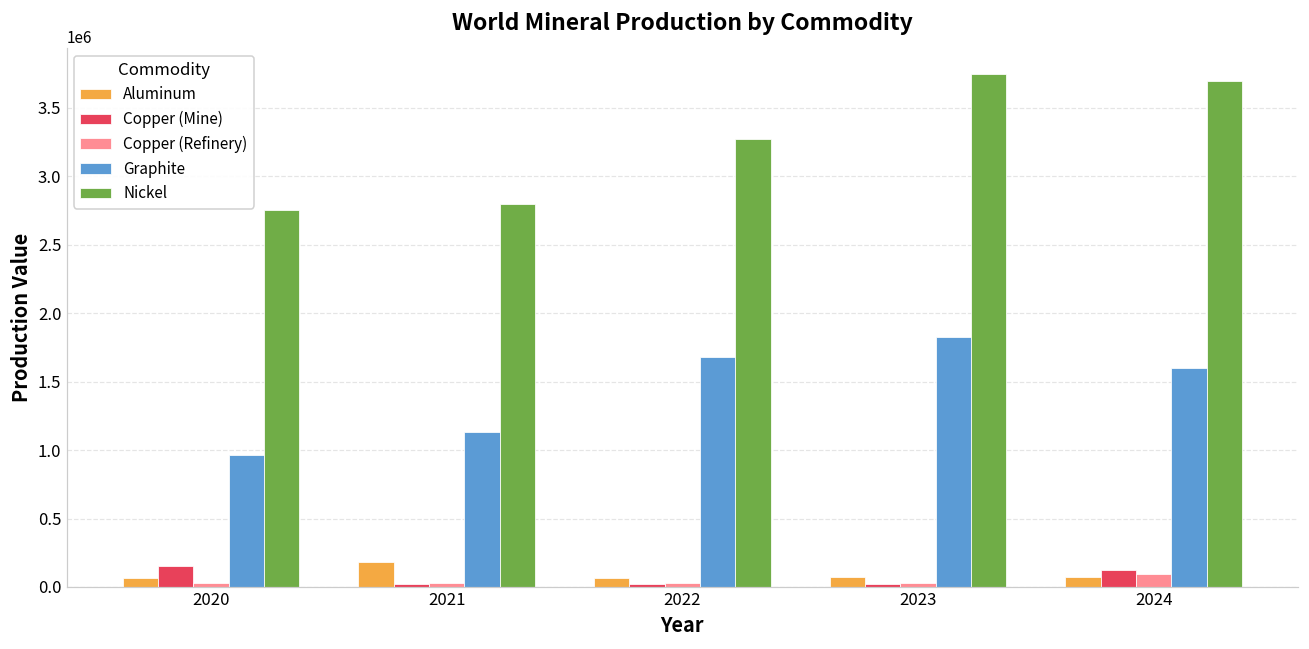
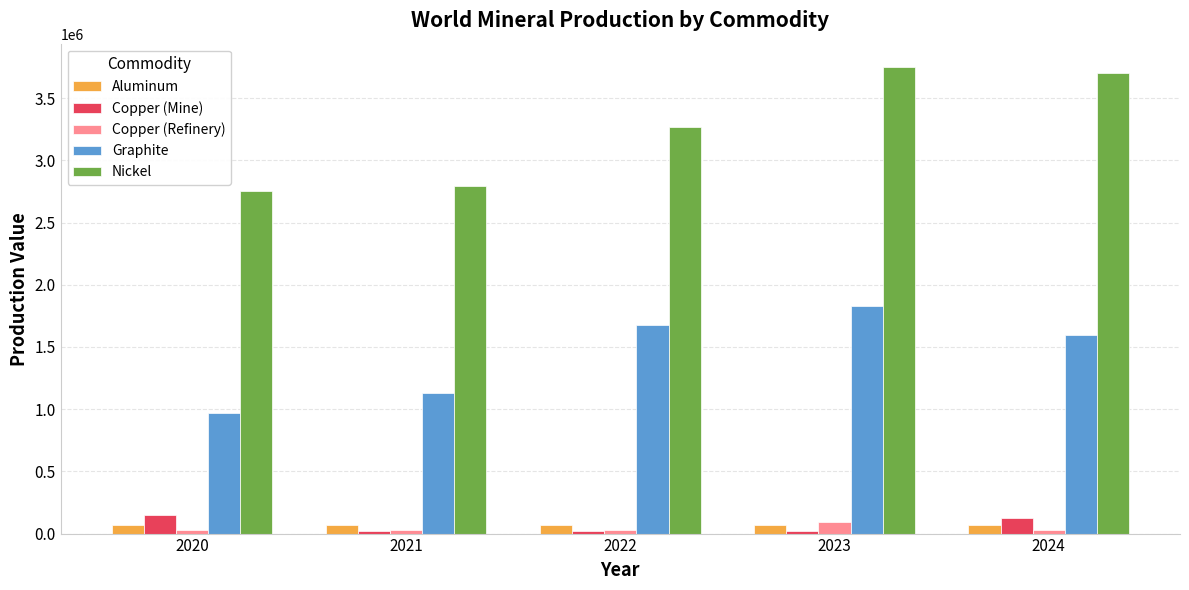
  {
    "Aluminum": {
      "2020": 70000,
-     "2021": 180000,
+     "2021": 70000,
      "2022": 70000,
      "2023": 70000,
      "2024": 70000
    },
    "Copper (Mine)": {
      "2020": 150000,
      "2021": 20000,
      "2022": 20000,
      "2023": 20000,
      "2024": 120000
    },
    "Copper (Refinery)": {
      "2020": 30000,
      "2021": 30000,
      "2022": 30000,
-     "2023": 30000,
-     "2024": 90000
+     "2023": 90000,
+     "2024": 30000
    },
    "Graphite": {
      "2020": 970000,
      "2021": 1130000,
      "2022": 1680000,
      "2023": 1830000,
      "2024": 1600000
    },
    "Nickel": {
      "2020": 2760000,
      "2021": 2800000,
      "2022": 3270000,
      "2023": 3750000,
      "2024": 3700000
    }
  }
